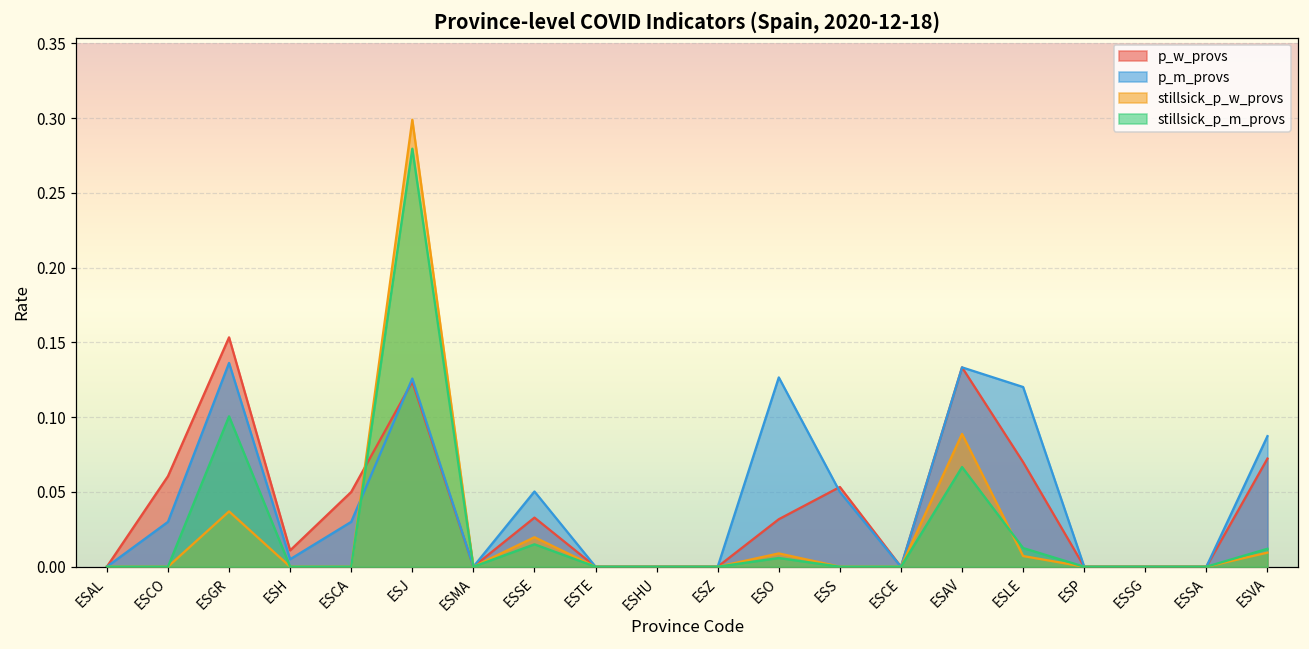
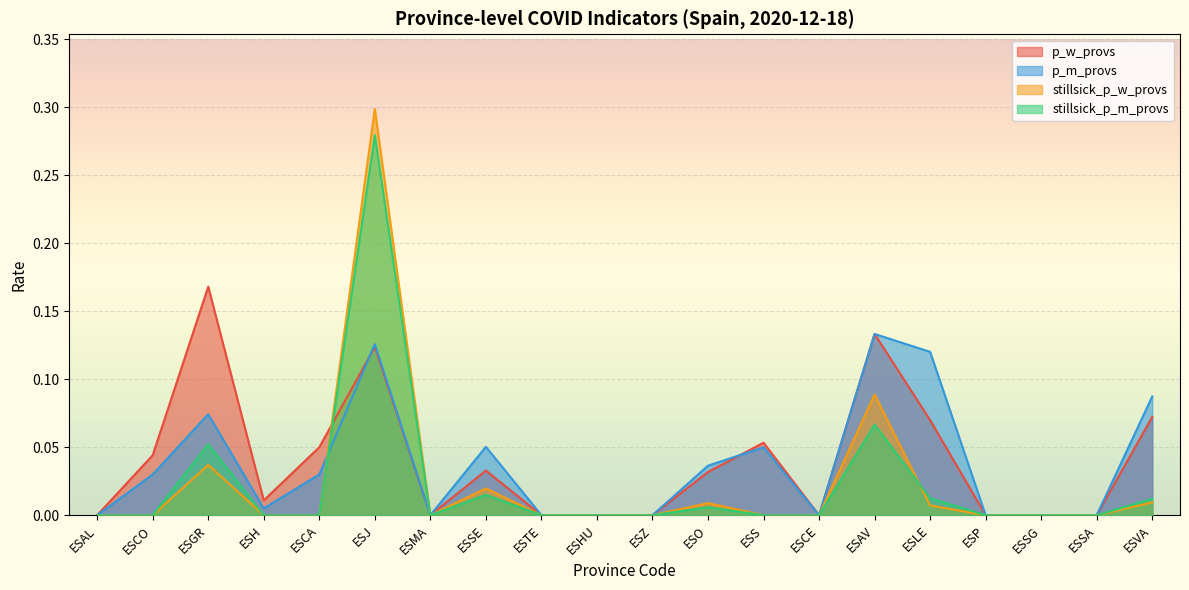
  {
    "p_w_provs": {
-     "ESCO": 0.061,
-     "ESGR": 0.153,
+     "ESCO": 0.044,
+     "ESGR": 0.168,
      "ESH": 0.011,
      "ESCA": 0.050,
      "ESJ": 0.124,
      "ESSE": 0.033,
      "ESO": 0.032,
      "ESS": 0.053,
      "ESLE": 0.070,
      "ESVA": 0.072
    },
    "p_m_provs": {
      "ESCO": 0.030,
-     "ESGR": 0.136,
+     "ESGR": 0.074,
      "ESH": 0.005,
      "ESCA": 0.030,
      "ESJ": 0.126,
      "ESSE": 0.050,
-     "ESO": 0.127,
+     "ESO": 0.036,
      "ESS": 0.050,
      "ESLE": 0.120,
      "ESVA": 0.087
    },
    "stillsick_p_w_provs": {
      "ESGR": 0.037,
      "ESJ": 0.299,
      "ESSE": 0.020,
      "ESO": 0.009,
      "ESAV": 0.089,
      "ESLE": 0.007,
      "ESVA": 0.009
    },
    "stillsick_p_m_provs": {
-     "ESGR": 0.101,
+     "ESGR": 0.052,
      "ESJ": 0.280,
      "ESSE": 0.015,
      "ESO": 0.006,
      "ESAV": 0.067,
      "ESLE": 0.013,
      "ESVA": 0.012
    }
  }
